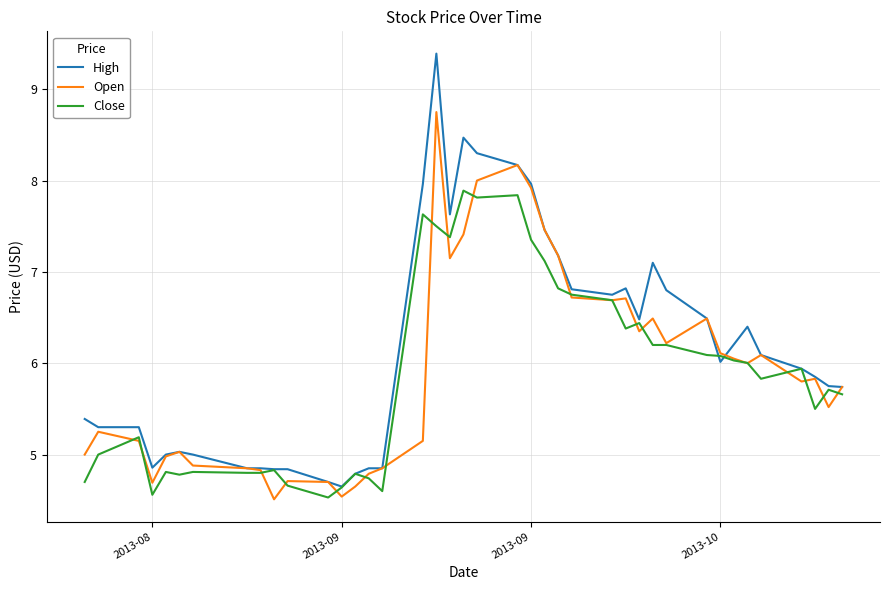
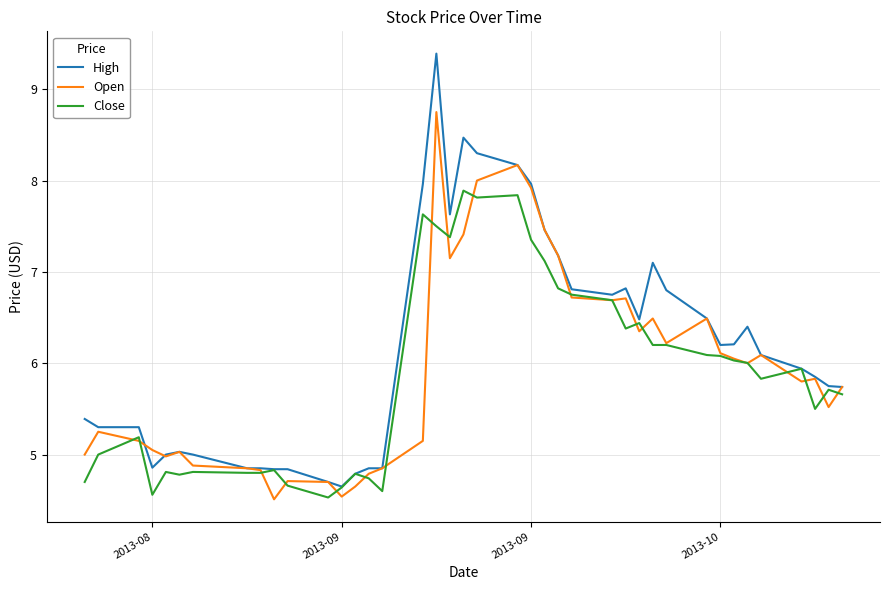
  {
    "High": {
      "2013-08": 4.9,
-     "2013-10": 6.0
+     "2013-10": 6.2
    },
    "Open": {
-     "2013-08": 4.7,
+     "2013-08": 5.0,
      "2013-10": 6.1
    },
    "Close": {
      "2013-08": 4.6,
      "2013-10": 6.1
    }
  }
